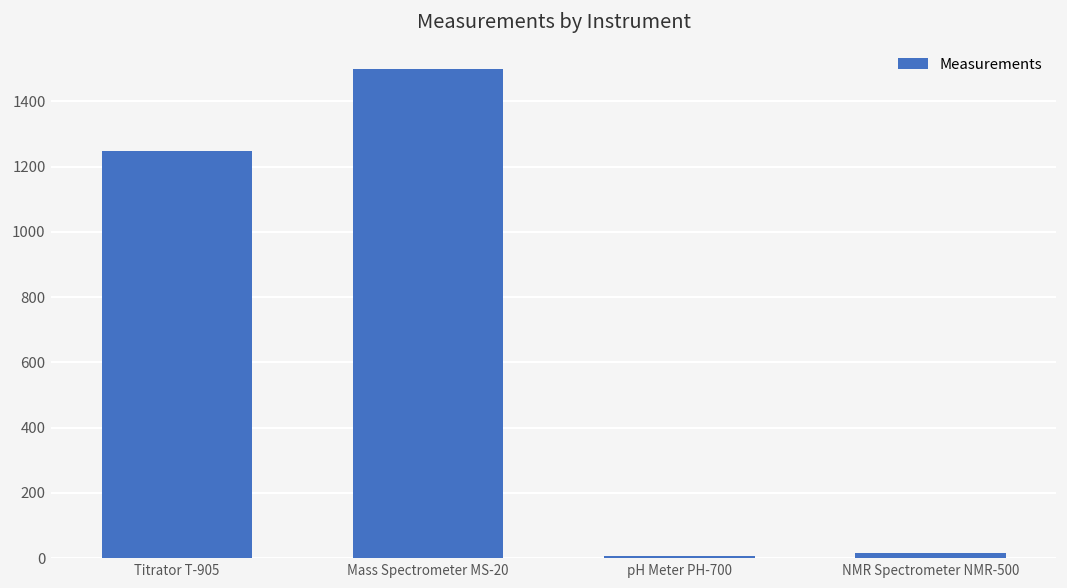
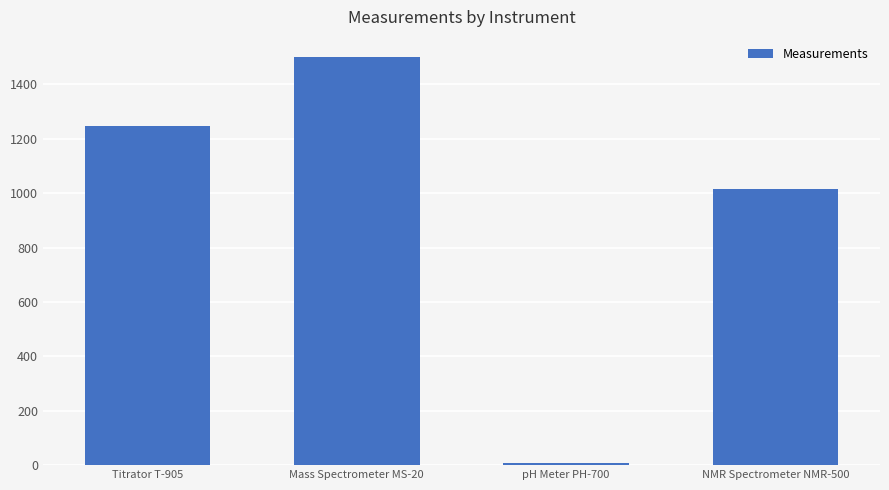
  {
    "Titrator T-905": 1250,
    "Mass Spectrometer MS-20": 1500,
-   "NMR Spectrometer NMR-500": 20
+   "NMR Spectrometer NMR-500": 1010
  }
